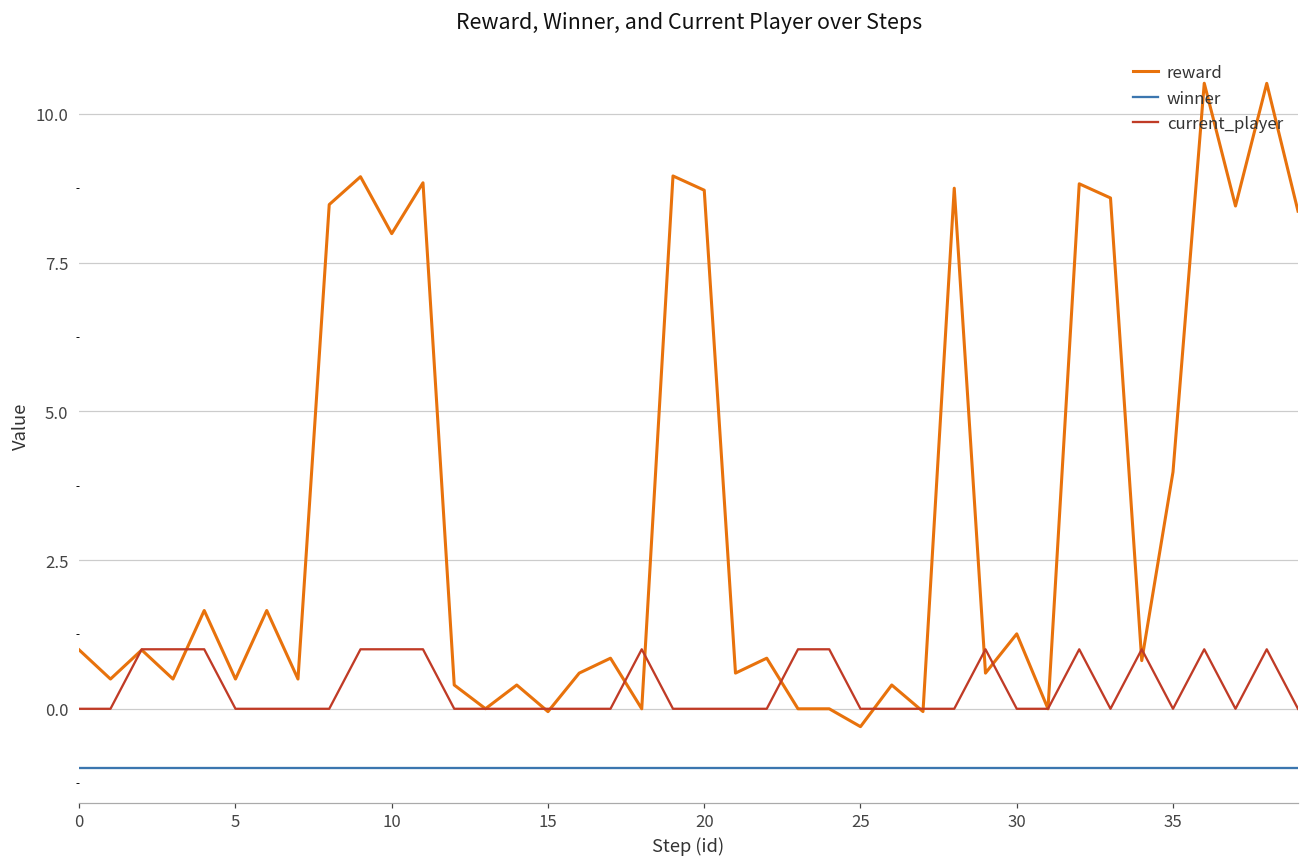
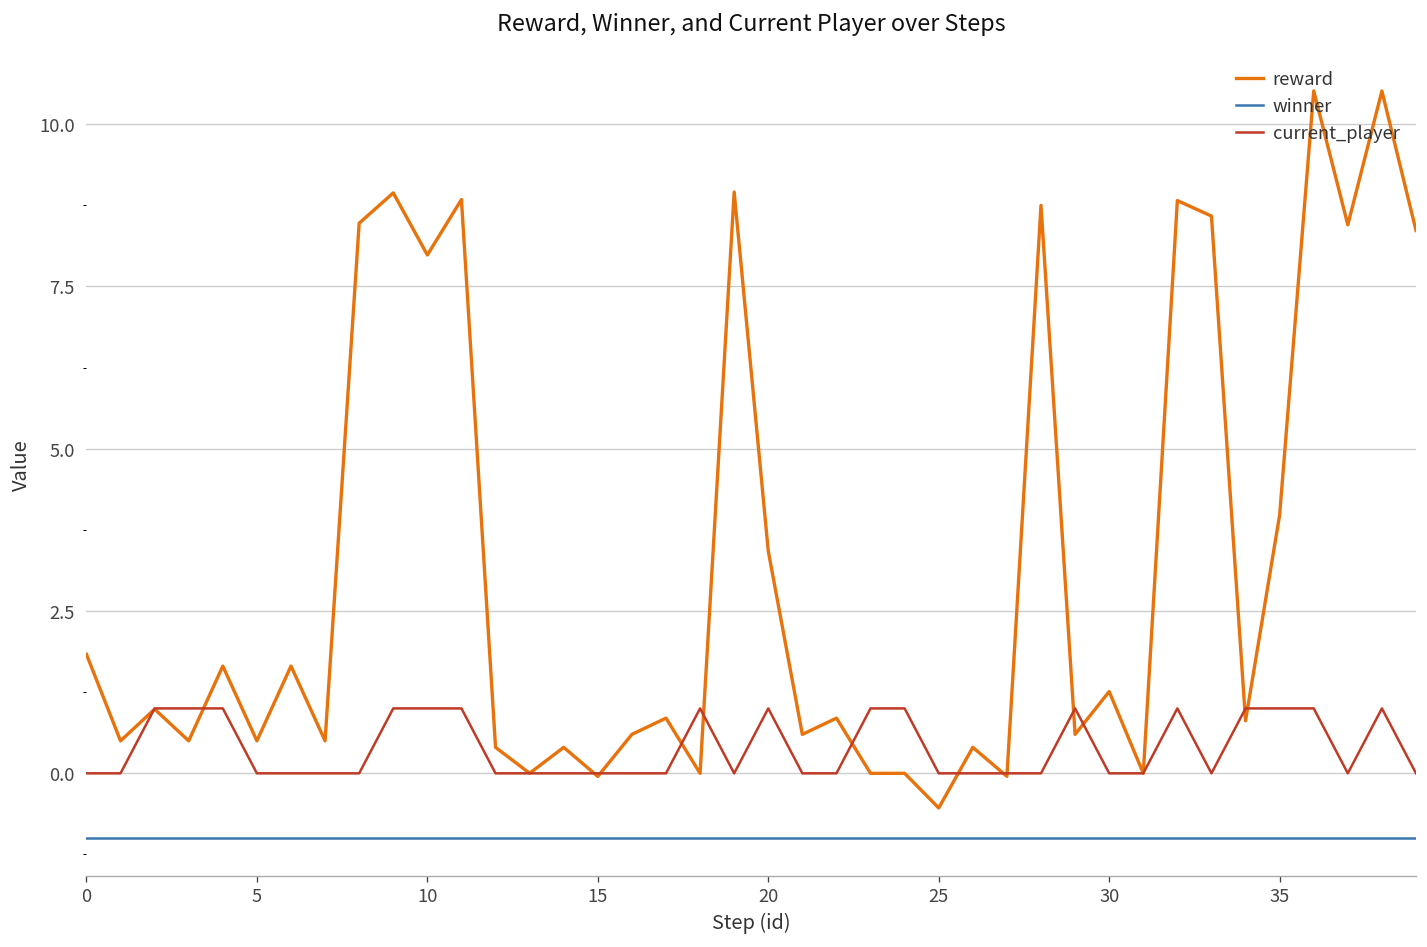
  {
    "reward": {
-     "0": 1.0,
+     "0": 1.8,
      "5": 0.5,
      "10": 8.0,
-     "20": 8.7,
-     "25": -0.3,
+     "20": 3.4,
+     "25": -0.5,
      "30": 1.3,
      "35": 4.0
    },
    "winner": {
      "0": -1.0,
      "5": -1.0,
      "10": -1.0,
      "15": -1.0,
      "20": -1.0,
      "25": -1.0,
      "30": -1.0,
      "35": -1.0
    },
    "current_player": {
      "0": 0,
      "5": 0,
      "10": 1,
-     "20": 0,
+     "20": 1,
      "25": 0,
      "30": 0,
-     "35": 0
+     "35": 1
    }
  }
